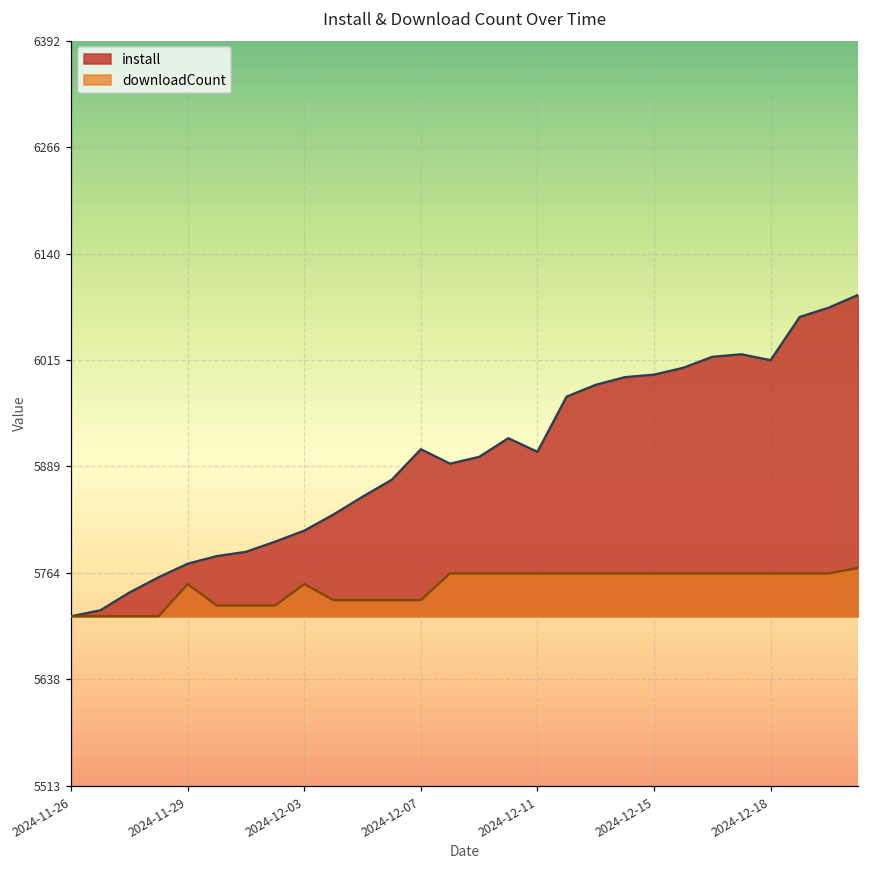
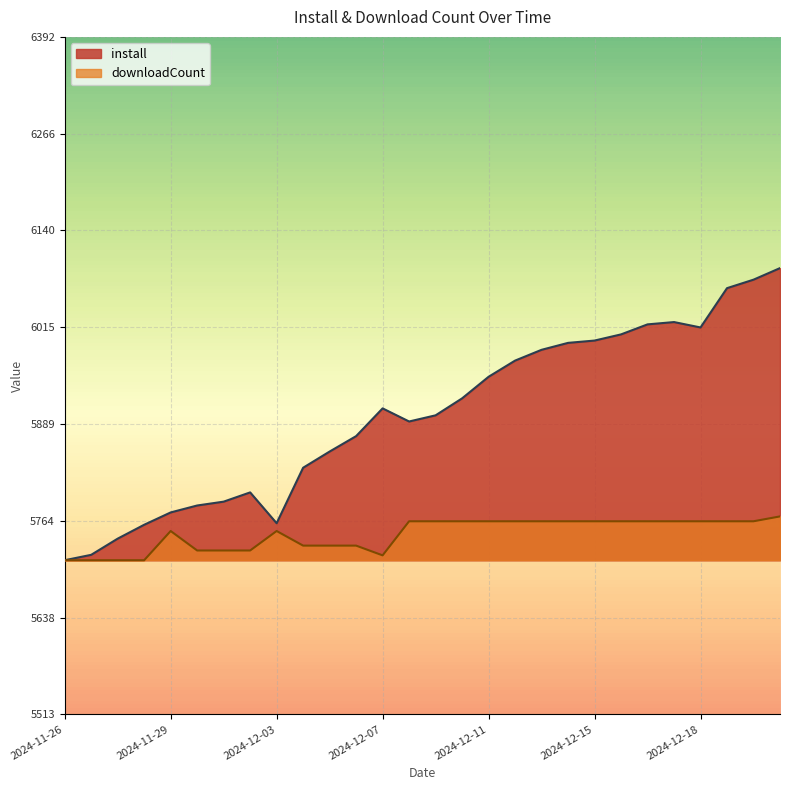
  {
    "install": {
      "2024-11-29": 5780,
-     "2024-12-03": 5810,
+     "2024-12-03": 5760,
      "2024-12-07": 5910,
-     "2024-12-11": 5910,
+     "2024-12-11": 5950,
      "2024-12-15": 6000,
      "2024-12-18": 6020
    },
    "downloadCount": {
      "2024-11-29": 5750,
      "2024-12-03": 5750,
-     "2024-12-07": 5730,
+     "2024-12-07": 5720,
      "2024-12-11": 5760,
      "2024-12-15": 5760,
      "2024-12-18": 5760
    }
  }
